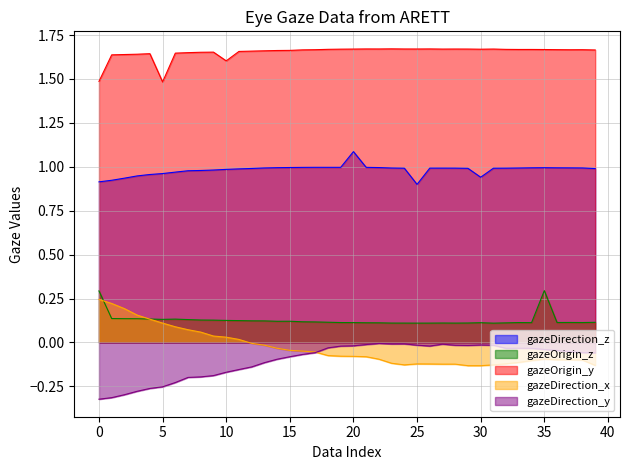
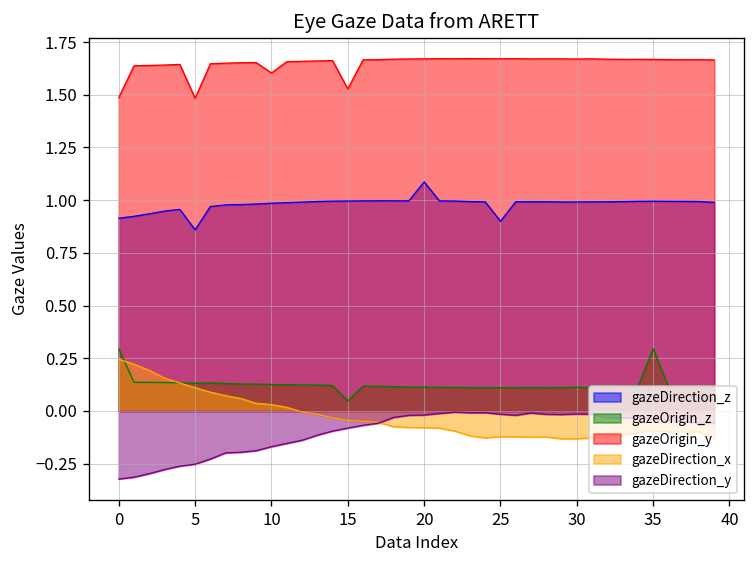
  {
    "gazeDirection_z": {
      "0": 0.91,
-     "5": 0.96,
+     "5": 0.86,
      "10": 0.99,
      "15": 1.00,
      "20": 1.09,
      "25": 0.90,
-     "30": 0.94,
+     "30": 0.99,
      "35": 0.99
    },
    "gazeOrigin_z": {
      "0": 0.29,
      "5": 0.13,
      "10": 0.13,
-     "15": 0.12,
+     "15": 0.05,
      "20": 0.11,
      "25": 0.11,
      "30": 0.11,
      "35": 0.29
    },
    "gazeOrigin_y": {
      "0": 1.49,
      "5": 1.48,
      "10": 1.60,
-     "15": 1.66,
+     "15": 1.53,
      "20": 1.67,
      "25": 1.67,
      "30": 1.67,
      "35": 1.67
    }
  }
